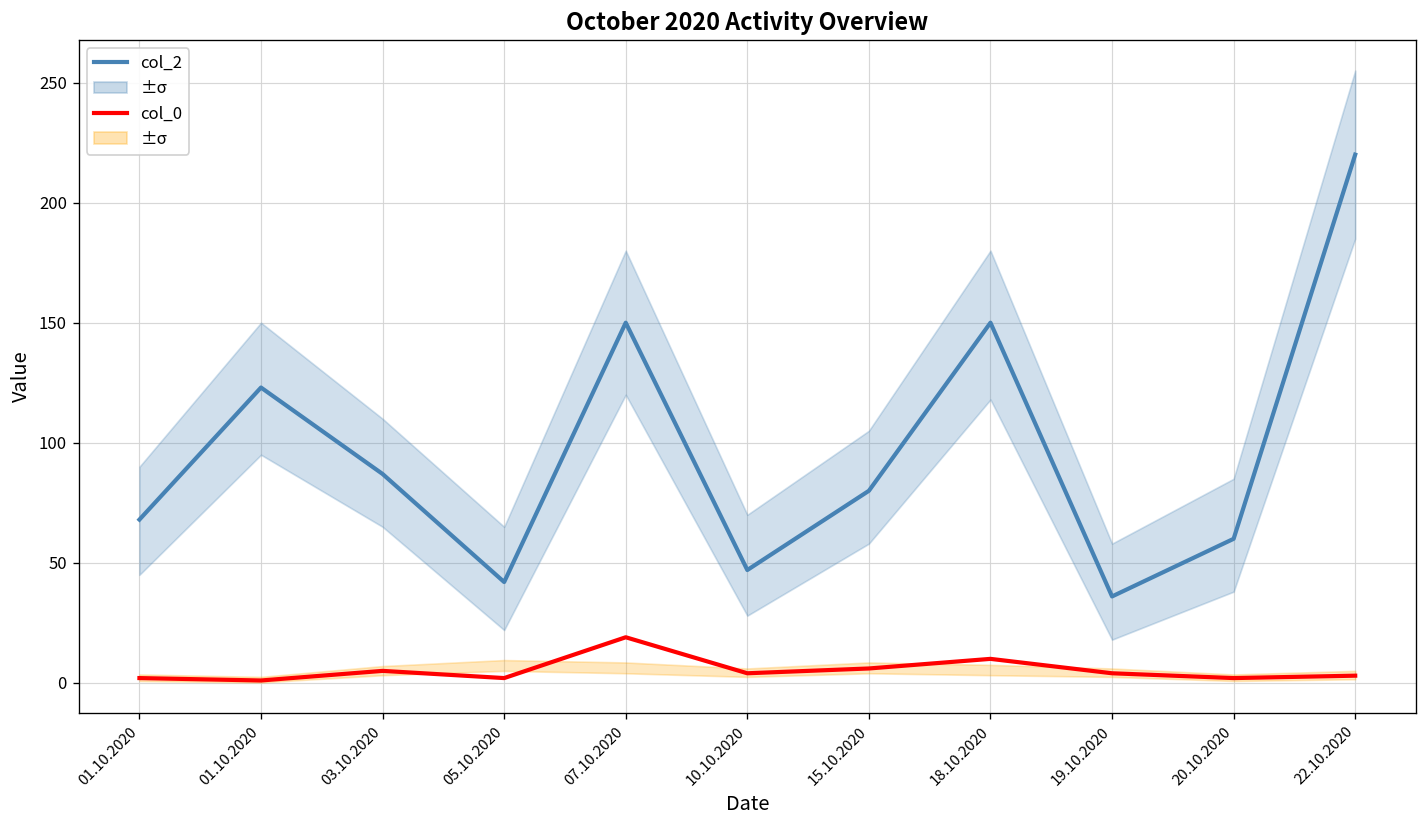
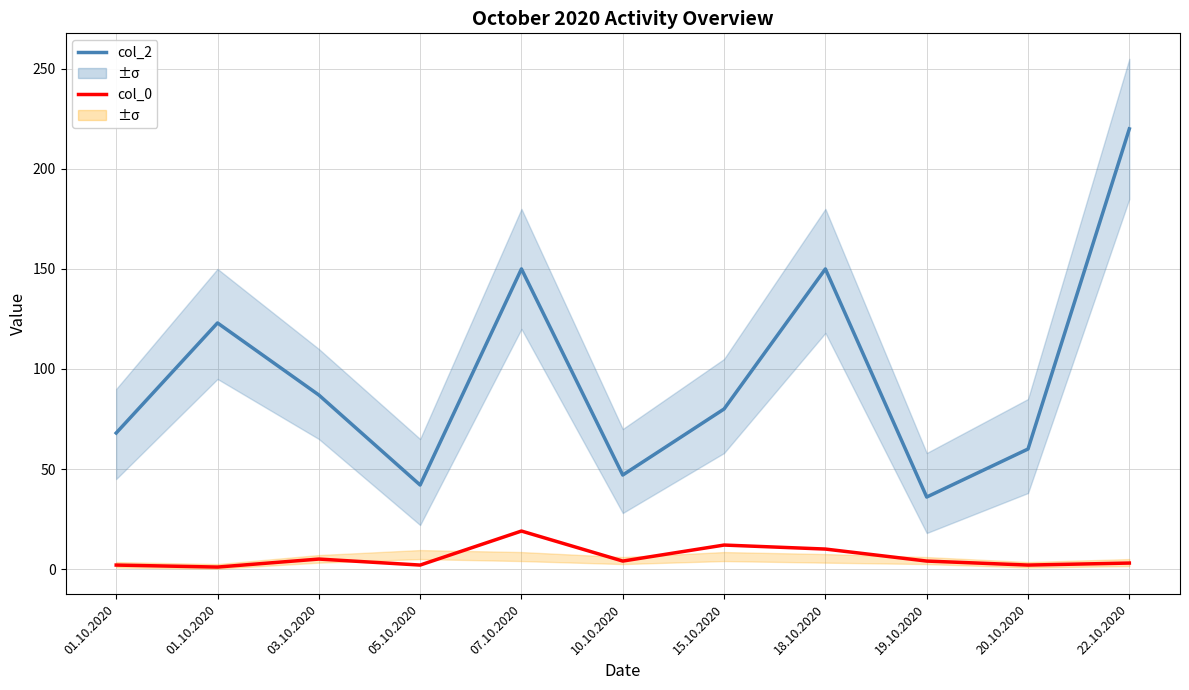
  {
    "col_0": {
      "03.10.2020": 5,
      "05.10.2020": 2,
      "07.10.2020": 19,
      "10.10.2020": 4,
-     "15.10.2020": 6,
+     "15.10.2020": 12,
      "18.10.2020": 10,
      "19.10.2020": 4,
      "20.10.2020": 2,
      "22.10.2020": 3
    }
  }
